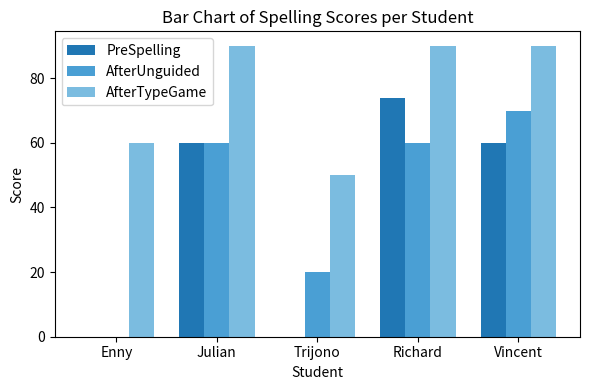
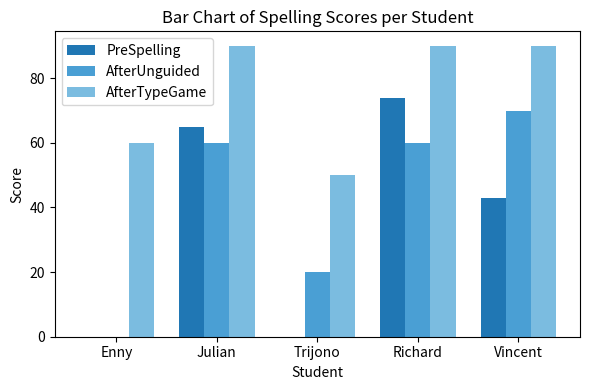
  {
    "PreSpelling": {
      "Enny": 0,
-     "Julian": 60,
+     "Julian": 65,
      "Trijono": 0,
      "Richard": 74,
-     "Vincent": 60
+     "Vincent": 43
    }
  }
